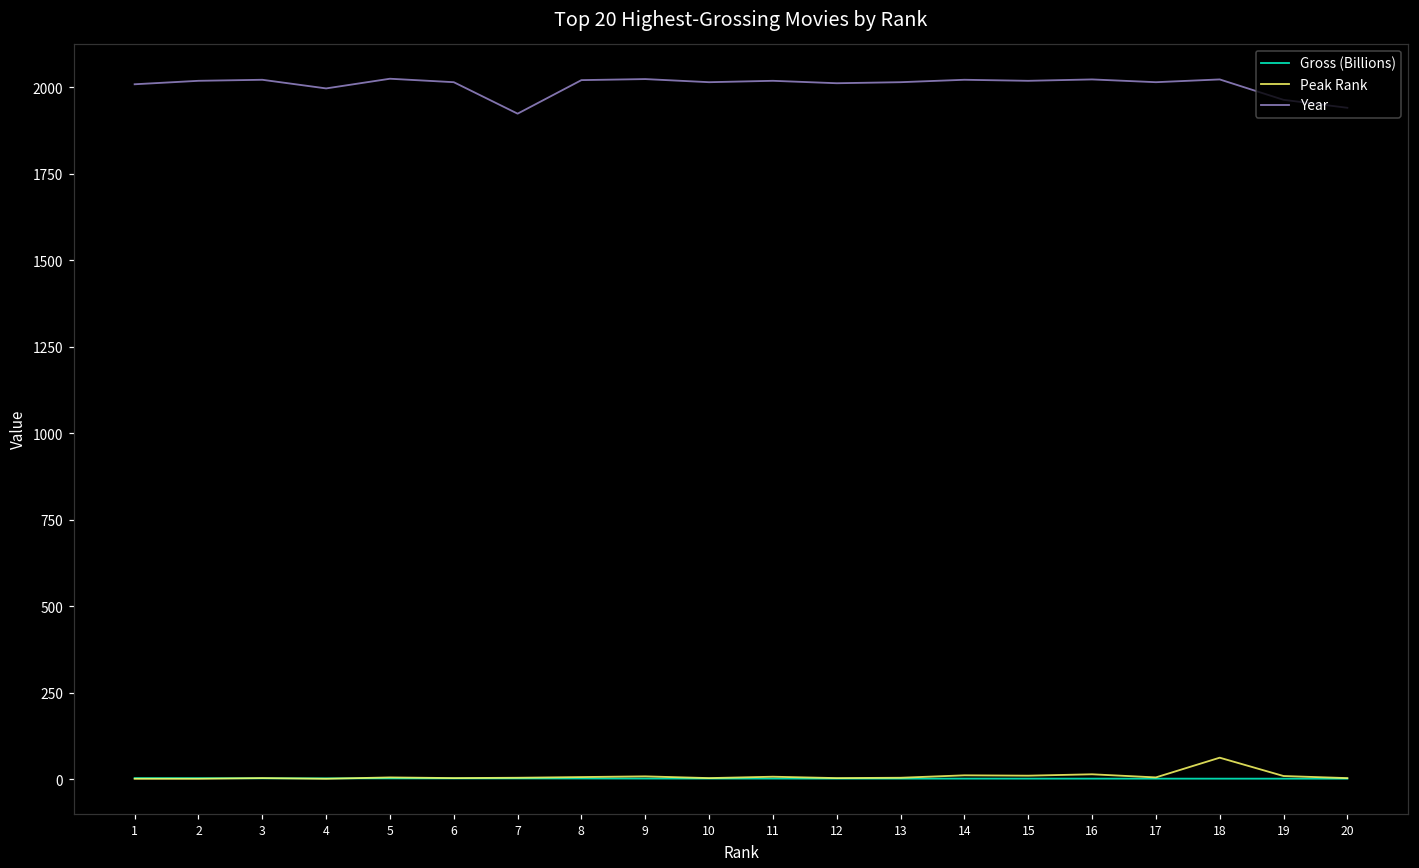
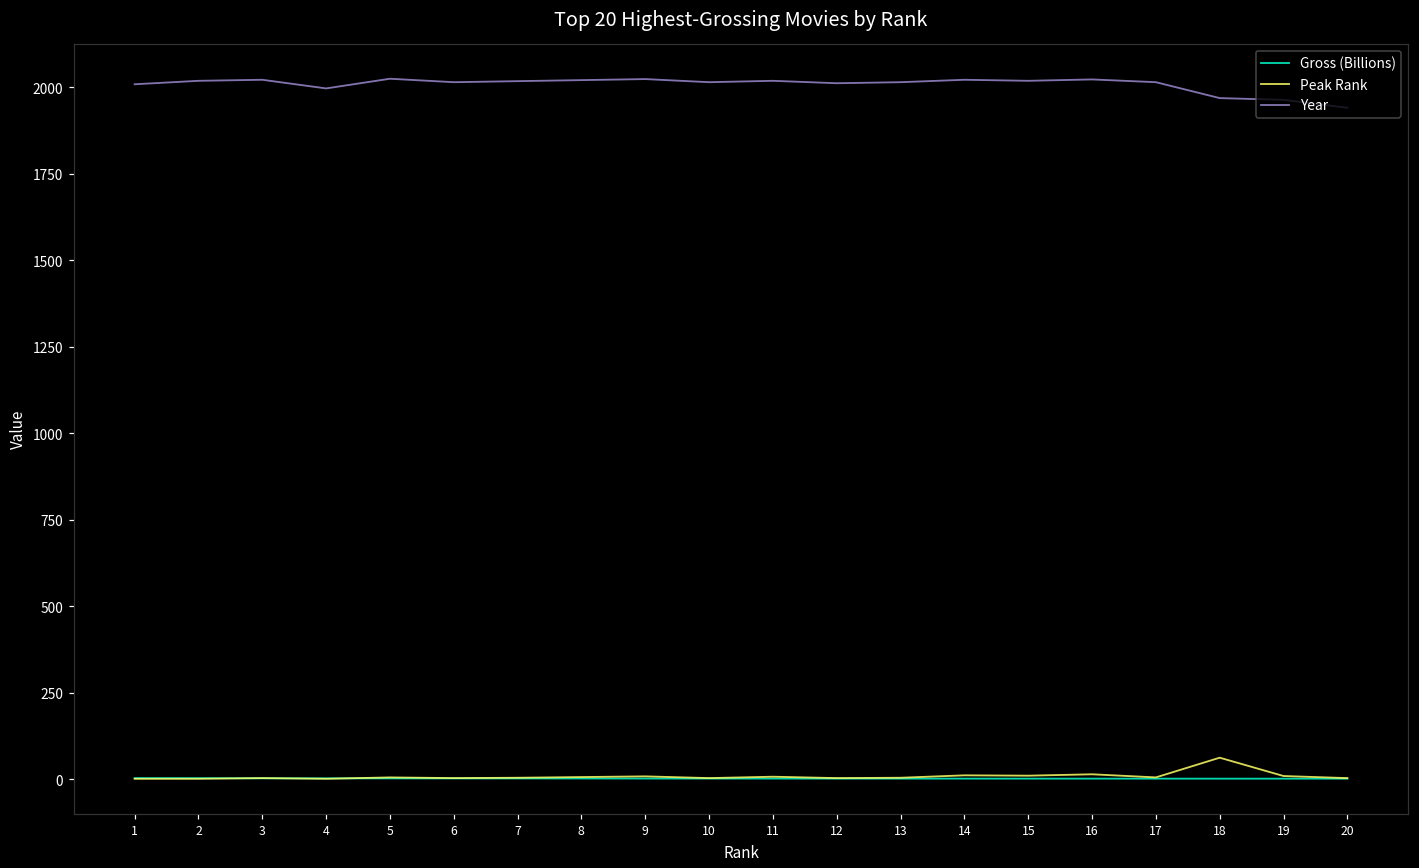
  {
    "Gross (Billions)": {
      "14": 0,
      "15": 0,
      "16": 0,
      "18": 0
    },
    "Peak Rank": {
      "14": 10,
      "15": 10,
      "16": 10,
      "18": 60
    },
    "Year": {
      "1": 2010,
      "2": 2020,
      "3": 2020,
      "4": 2000,
      "5": 2030,
      "6": 2020,
-     "7": 1920,
+     "7": 2020,
      "8": 2020,
      "9": 2020,
      "10": 2020,
      "11": 2020,
      "12": 2010,
      "13": 2020,
      "14": 2020,
      "15": 2020,
      "16": 2020,
      "17": 2020,
-     "18": 2020
+     "18": 1970
    }
  }
